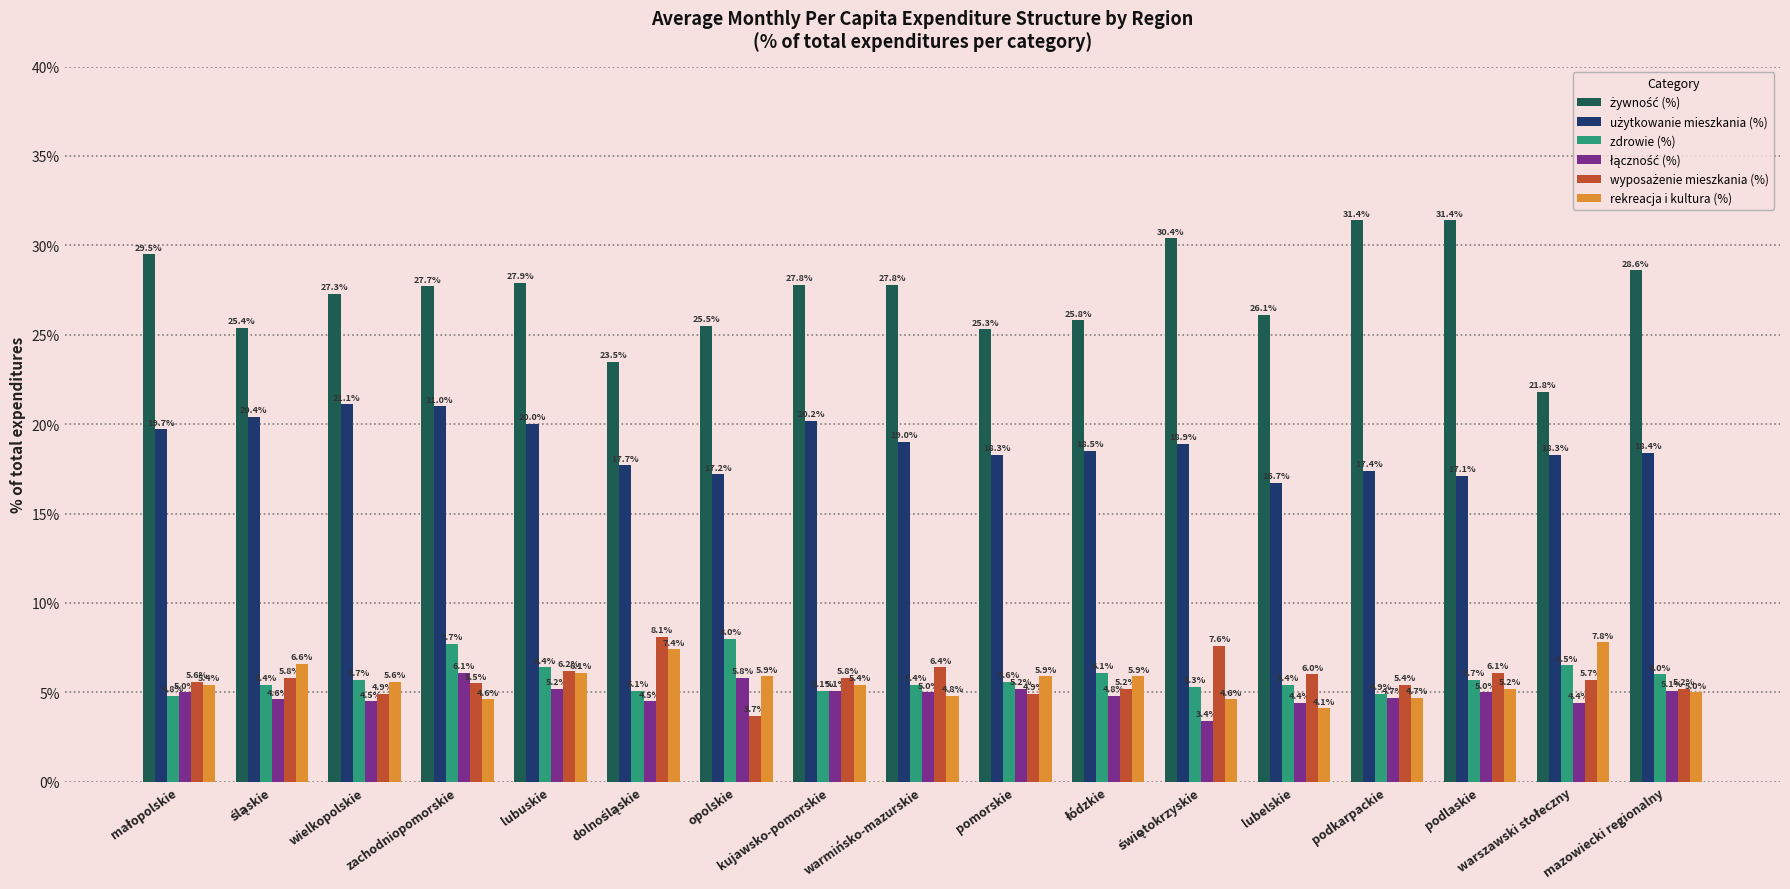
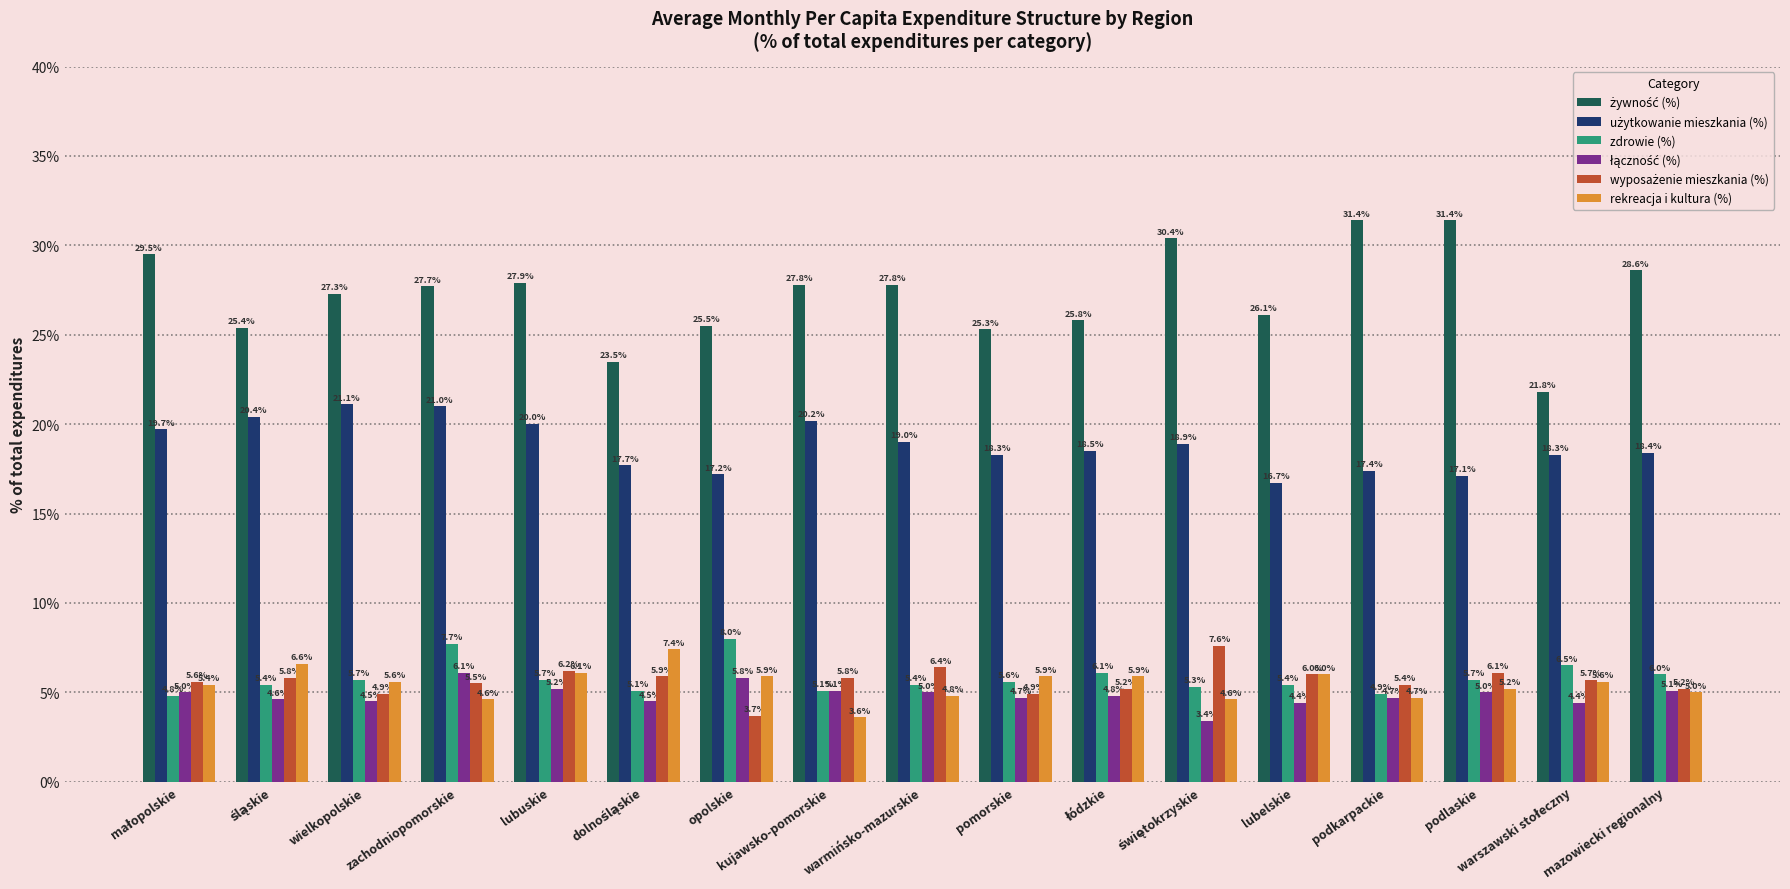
  {
    "zdrowie (%)": {
      "śląskie": "5.4%",
      "wielkopolskie": "5.7%",
      "zachodniopomorskie": "7.7%",
-     "lubuskie": "6.4%",
+     "lubuskie": "5.7%",
      "dolnośląskie": "5.1%",
      "opolskie": "8.0%",
      "warmińsko-mazurskie": "5.4%",
      "pomorskie": "5.6%",
      "łódzkie": "6.1%",
      "świętokrzyskie": "5.3%",
      "lubelskie": "5.4%",
      "podlaskie": "5.7%",
      "warszawski stołeczny": "6.5%",
      "mazowiecki regionalny": "6.0%"
    },
    "łączność (%)": {
      "śląskie": "4.6%",
      "wielkopolskie": "4.5%",
      "zachodniopomorskie": "6.1%",
      "lubuskie": "5.2%",
      "dolnośląskie": "4.5%",
      "opolskie": "5.8%",
      "warmińsko-mazurskie": "5.0%",
-     "pomorskie": "5.2%",
+     "pomorskie": "4.7%",
      "łódzkie": "4.8%",
      "świętokrzyskie": "3.4%",
      "lubelskie": "4.4%",
      "podlaskie": "5.0%",
      "warszawski stołeczny": "4.4%"
    },
    "wyposażenie mieszkania (%)": {
      "śląskie": "5.8%",
      "wielkopolskie": "4.9%",
      "zachodniopomorskie": "5.5%",
-     "dolnośląskie": "8.1%",
+     "dolnośląskie": "5.9%",
      "opolskie": "3.7%",
      "kujawsko-pomorskie": "5.8%",
      "warmińsko-mazurskie": "6.4%",
      "łódzkie": "5.2%",
      "świętokrzyskie": "7.6%",
      "lubelskie": "6.0%",
      "podkarpackie": "5.4%",
      "podlaskie": "6.1%",
      "warszawski stołeczny": "5.7%"
    },
    "rekreacja i kultura (%)": {
      "śląskie": "6.6%",
      "wielkopolskie": "5.6%",
      "zachodniopomorskie": "4.6%",
      "dolnośląskie": "7.4%",
      "opolskie": "5.9%",
-     "kujawsko-pomorskie": "5.4%",
+     "kujawsko-pomorskie": "3.6%",
      "warmińsko-mazurskie": "4.8%",
      "pomorskie": "5.9%",
      "łódzkie": "5.9%",
      "świętokrzyskie": "4.6%",
-     "lubelskie": "4.1%",
+     "lubelskie": "6.0%",
      "podkarpackie": "4.7%",
      "podlaskie": "5.2%",
-     "warszawski stołeczny": "7.8%"
+     "warszawski stołeczny": "5.6%"
    }
  }
